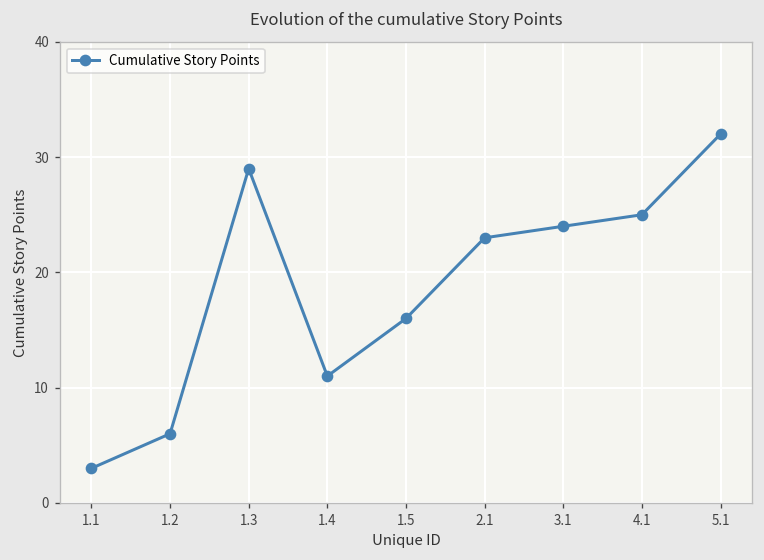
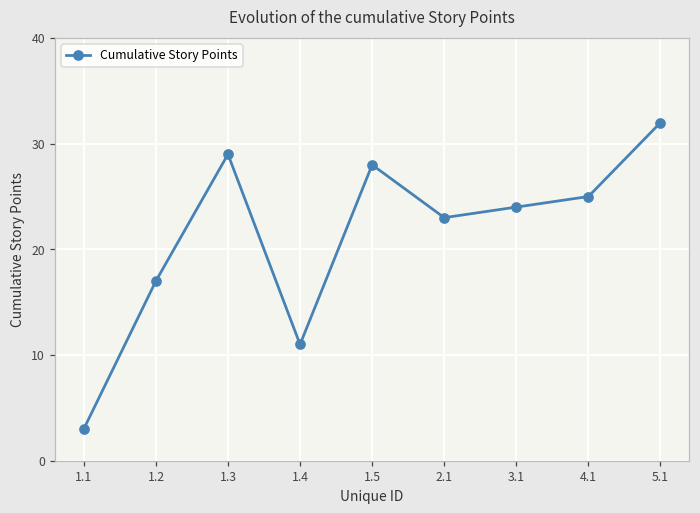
  {
    "1.1": 3,
-   "1.2": 6,
+   "1.2": 17,
    "1.3": 29,
    "1.4": 11,
-   "1.5": 16,
+   "1.5": 28,
    "2.1": 23,
    "3.1": 24,
    "4.1": 25,
    "5.1": 32
  }
